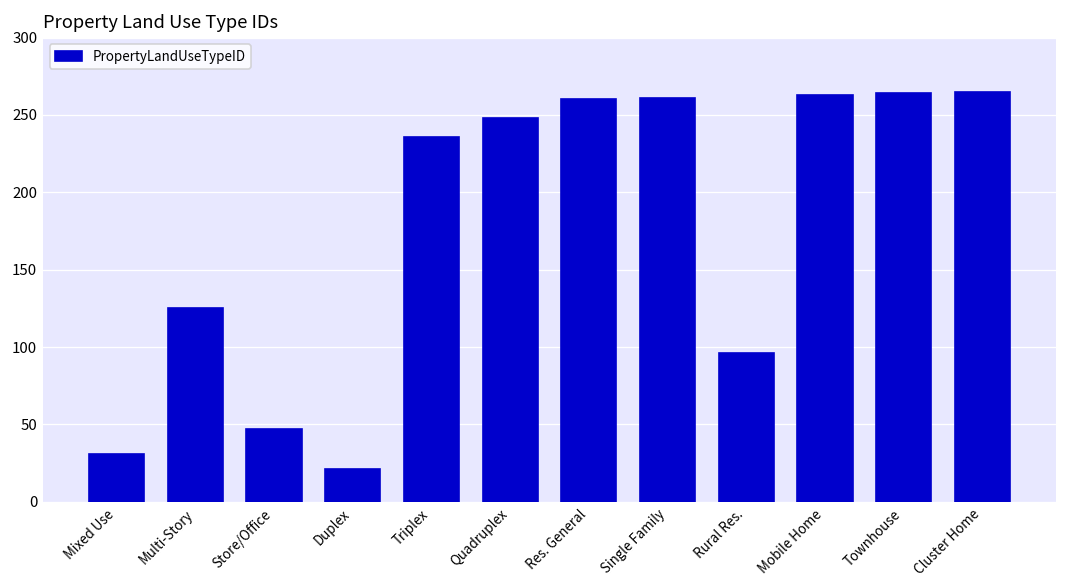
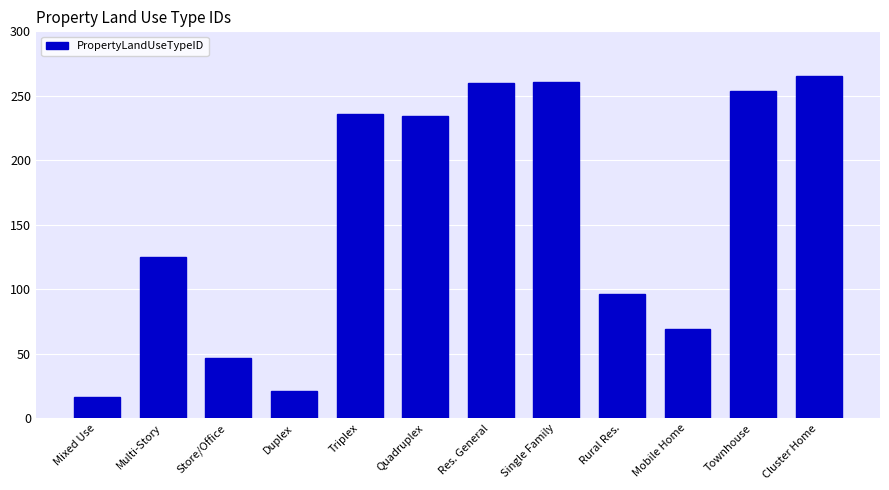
  {
-   "Mixed Use": 31,
+   "Mixed Use": 16,
    "Multi-Story": 125,
    "Store/Office": 47,
    "Duplex": 21,
    "Triplex": 236,
-   "Quadruplex": 248,
+   "Quadruplex": 234,
    "Res. General": 260,
    "Single Family": 261,
    "Rural Res.": 96,
-   "Mobile Home": 263,
-   "Townhouse": 264,
+   "Mobile Home": 69,
+   "Townhouse": 254,
    "Cluster Home": 265
  }
